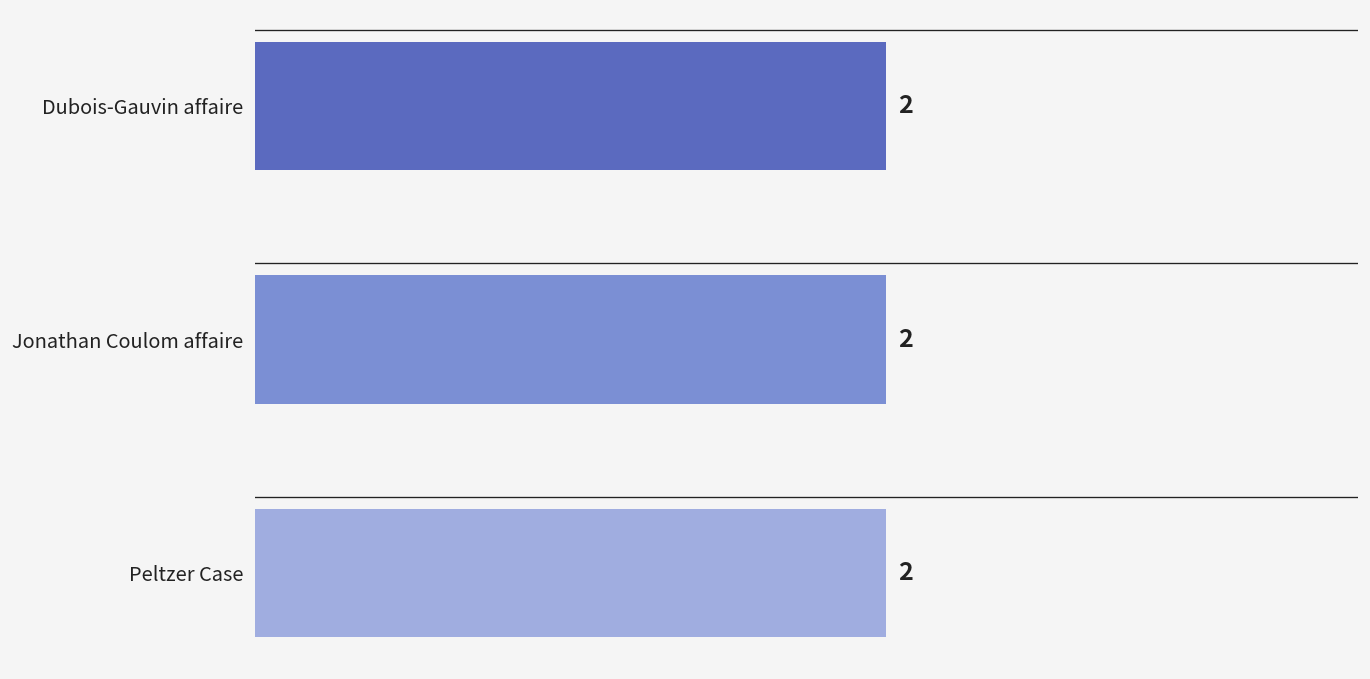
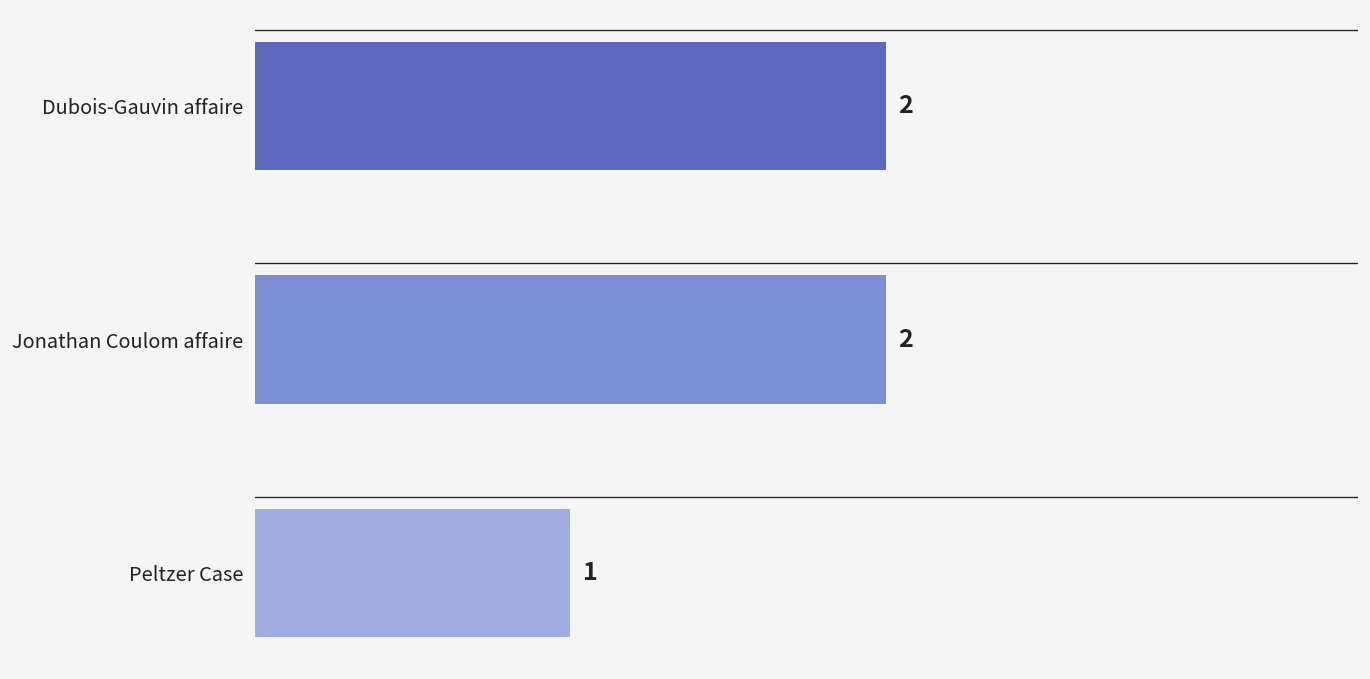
  {
    "Dubois-Gauvin affaire": 2,
    "Jonathan Coulom affaire": 2,
-   "Peltzer Case": 2
+   "Peltzer Case": 1
  }
